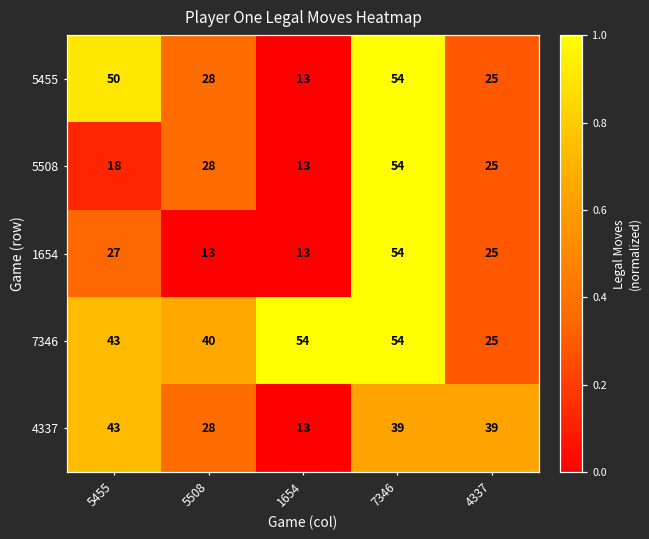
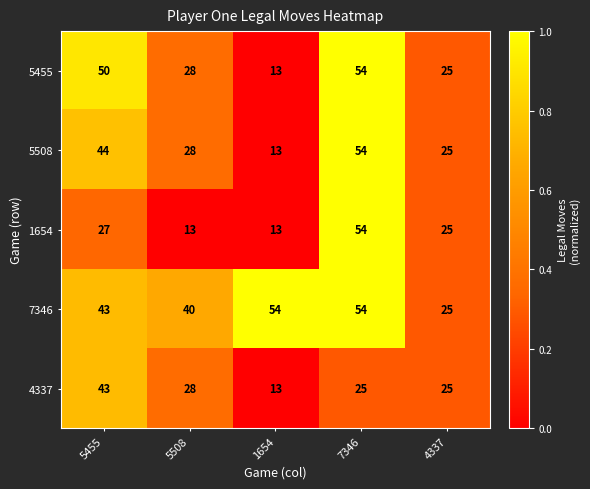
  {
    "5455": {
      "5455": 50,
      "5508": 28,
      "1654": 13,
      "7346": 54,
      "4337": 25
    },
    "5508": {
-     "5455": 18,
+     "5455": 44,
      "5508": 28,
      "1654": 13,
      "7346": 54,
      "4337": 25
    },
    "1654": {
      "5455": 27,
      "5508": 13,
      "1654": 13,
      "7346": 54,
      "4337": 25
    },
    "7346": {
      "5455": 43,
      "5508": 40,
      "1654": 54,
      "7346": 54,
      "4337": 25
    },
    "4337": {
      "5455": 43,
      "5508": 28,
      "1654": 13,
-     "7346": 39,
-     "4337": 39
+     "7346": 25,
+     "4337": 25
    }
  }
